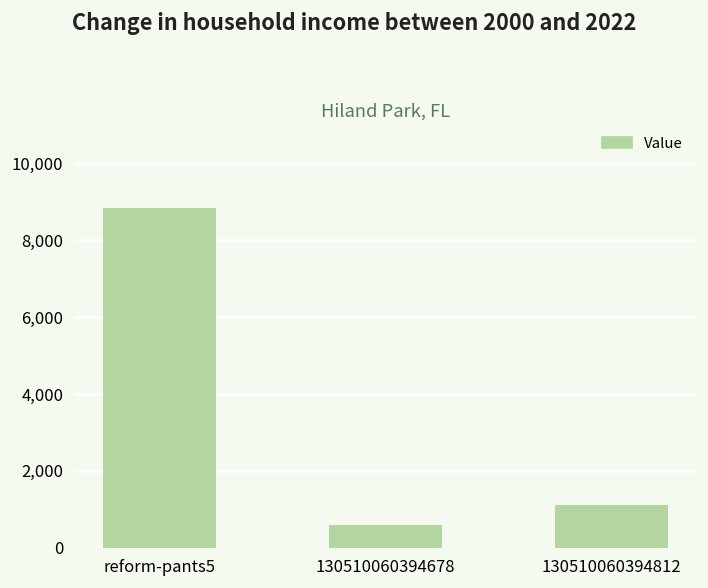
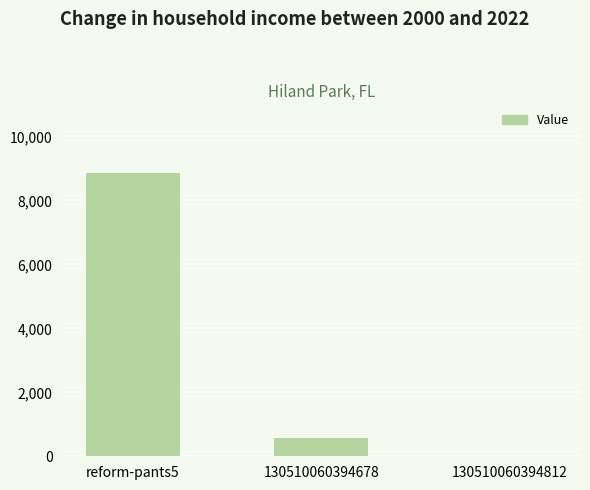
  {
    "reform-pants5": "8,800",
    "130510060394678": "600",
-   "130510060394812": "1,100"
+   "130510060394812": "0"
  }
